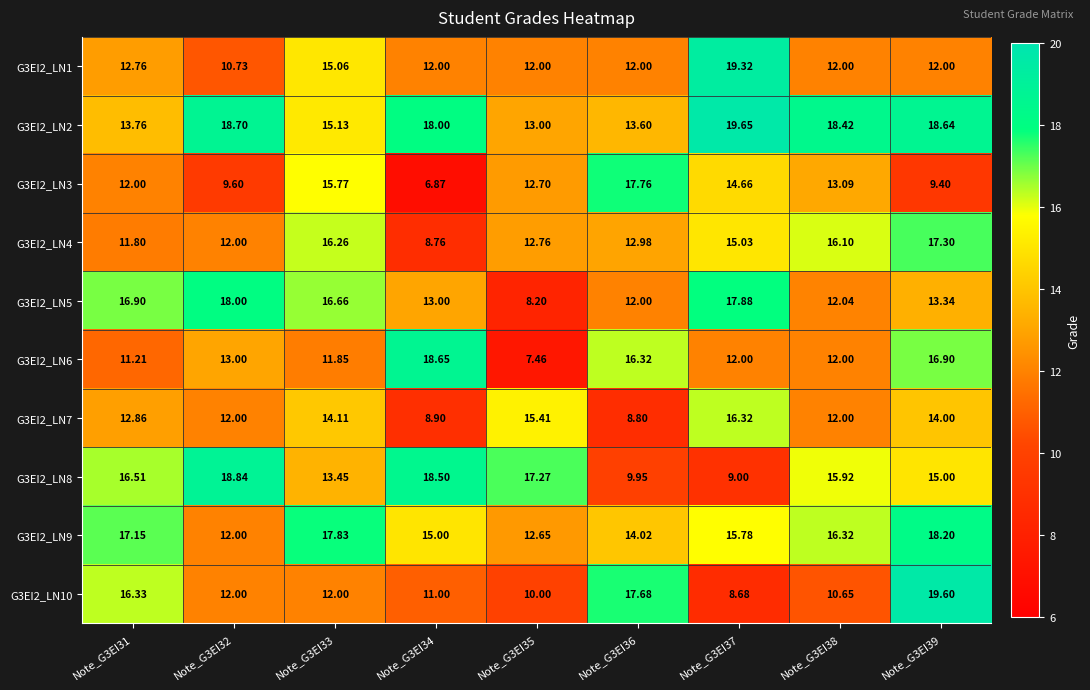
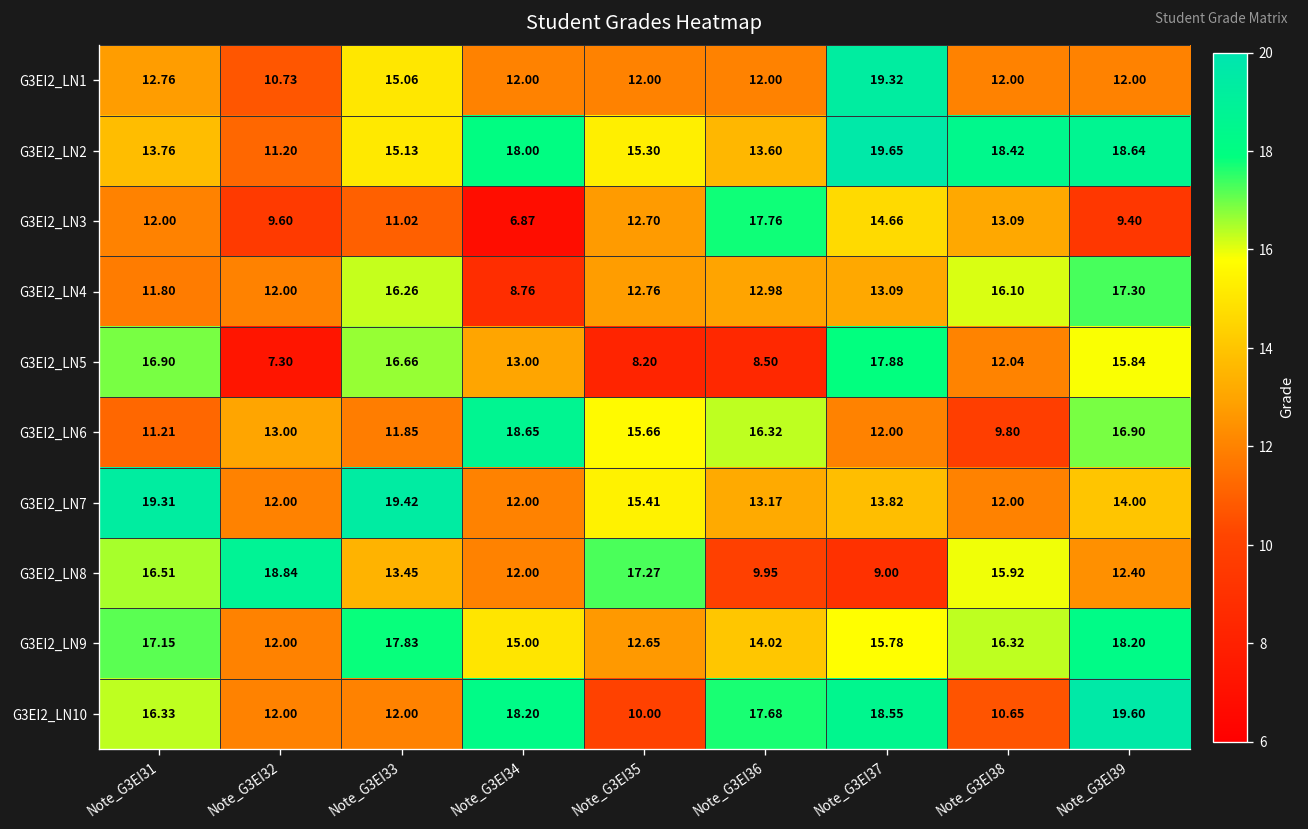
  {
    "G3EI2_LN1": {
      "Note_G3EI31": 12.76,
      "Note_G3EI32": 10.73,
      "Note_G3EI33": 15.06,
      "Note_G3EI34": 12.00,
      "Note_G3EI35": 12.00,
      "Note_G3EI36": 12.00,
      "Note_G3EI37": 19.32,
      "Note_G3EI38": 12.00,
      "Note_G3EI39": 12.00
    },
    "G3EI2_LN2": {
      "Note_G3EI31": 13.76,
-     "Note_G3EI32": 18.70,
+     "Note_G3EI32": 11.20,
      "Note_G3EI33": 15.13,
      "Note_G3EI34": 18.00,
-     "Note_G3EI35": 13.00,
+     "Note_G3EI35": 15.30,
      "Note_G3EI36": 13.60,
      "Note_G3EI37": 19.65,
      "Note_G3EI38": 18.42,
      "Note_G3EI39": 18.64
    },
    "G3EI2_LN3": {
      "Note_G3EI31": 12.00,
      "Note_G3EI32": 9.60,
-     "Note_G3EI33": 15.77,
+     "Note_G3EI33": 11.02,
      "Note_G3EI34": 6.87,
      "Note_G3EI35": 12.70,
      "Note_G3EI36": 17.76,
      "Note_G3EI37": 14.66,
      "Note_G3EI38": 13.09,
      "Note_G3EI39": 9.40
    },
    "G3EI2_LN4": {
      "Note_G3EI31": 11.80,
      "Note_G3EI32": 12.00,
      "Note_G3EI33": 16.26,
      "Note_G3EI34": 8.76,
      "Note_G3EI35": 12.76,
      "Note_G3EI36": 12.98,
-     "Note_G3EI37": 15.03,
+     "Note_G3EI37": 13.09,
      "Note_G3EI38": 16.10,
      "Note_G3EI39": 17.30
    },
    "G3EI2_LN5": {
      "Note_G3EI31": 16.90,
-     "Note_G3EI32": 18.00,
+     "Note_G3EI32": 7.30,
      "Note_G3EI33": 16.66,
      "Note_G3EI34": 13.00,
      "Note_G3EI35": 8.20,
-     "Note_G3EI36": 12.00,
+     "Note_G3EI36": 8.50,
      "Note_G3EI37": 17.88,
      "Note_G3EI38": 12.04,
-     "Note_G3EI39": 13.34
+     "Note_G3EI39": 15.84
    },
    "G3EI2_LN6": {
      "Note_G3EI31": 11.21,
      "Note_G3EI32": 13.00,
      "Note_G3EI33": 11.85,
      "Note_G3EI34": 18.65,
-     "Note_G3EI35": 7.46,
+     "Note_G3EI35": 15.66,
      "Note_G3EI36": 16.32,
      "Note_G3EI37": 12.00,
-     "Note_G3EI38": 12.00,
+     "Note_G3EI38": 9.80,
      "Note_G3EI39": 16.90
    },
    "G3EI2_LN7": {
-     "Note_G3EI31": 12.86,
+     "Note_G3EI31": 19.31,
      "Note_G3EI32": 12.00,
-     "Note_G3EI33": 14.11,
-     "Note_G3EI34": 8.90,
+     "Note_G3EI33": 19.42,
+     "Note_G3EI34": 12.00,
      "Note_G3EI35": 15.41,
-     "Note_G3EI36": 8.80,
-     "Note_G3EI37": 16.32,
+     "Note_G3EI36": 13.17,
+     "Note_G3EI37": 13.82,
      "Note_G3EI38": 12.00,
      "Note_G3EI39": 14.00
    },
    "G3EI2_LN8": {
      "Note_G3EI31": 16.51,
      "Note_G3EI32": 18.84,
      "Note_G3EI33": 13.45,
-     "Note_G3EI34": 18.50,
+     "Note_G3EI34": 12.00,
      "Note_G3EI35": 17.27,
      "Note_G3EI36": 9.95,
      "Note_G3EI37": 9.00,
      "Note_G3EI38": 15.92,
-     "Note_G3EI39": 15.00
+     "Note_G3EI39": 12.40
    },
    "G3EI2_LN9": {
      "Note_G3EI31": 17.15,
      "Note_G3EI32": 12.00,
      "Note_G3EI33": 17.83,
      "Note_G3EI34": 15.00,
      "Note_G3EI35": 12.65,
      "Note_G3EI36": 14.02,
      "Note_G3EI37": 15.78,
      "Note_G3EI38": 16.32,
      "Note_G3EI39": 18.20
    },
    "G3EI2_LN10": {
      "Note_G3EI31": 16.33,
      "Note_G3EI32": 12.00,
      "Note_G3EI33": 12.00,
-     "Note_G3EI34": 11.00,
+     "Note_G3EI34": 18.20,
      "Note_G3EI35": 10.00,
      "Note_G3EI36": 17.68,
-     "Note_G3EI37": 8.68,
+     "Note_G3EI37": 18.55,
      "Note_G3EI38": 10.65,
      "Note_G3EI39": 19.60
    }
  }
